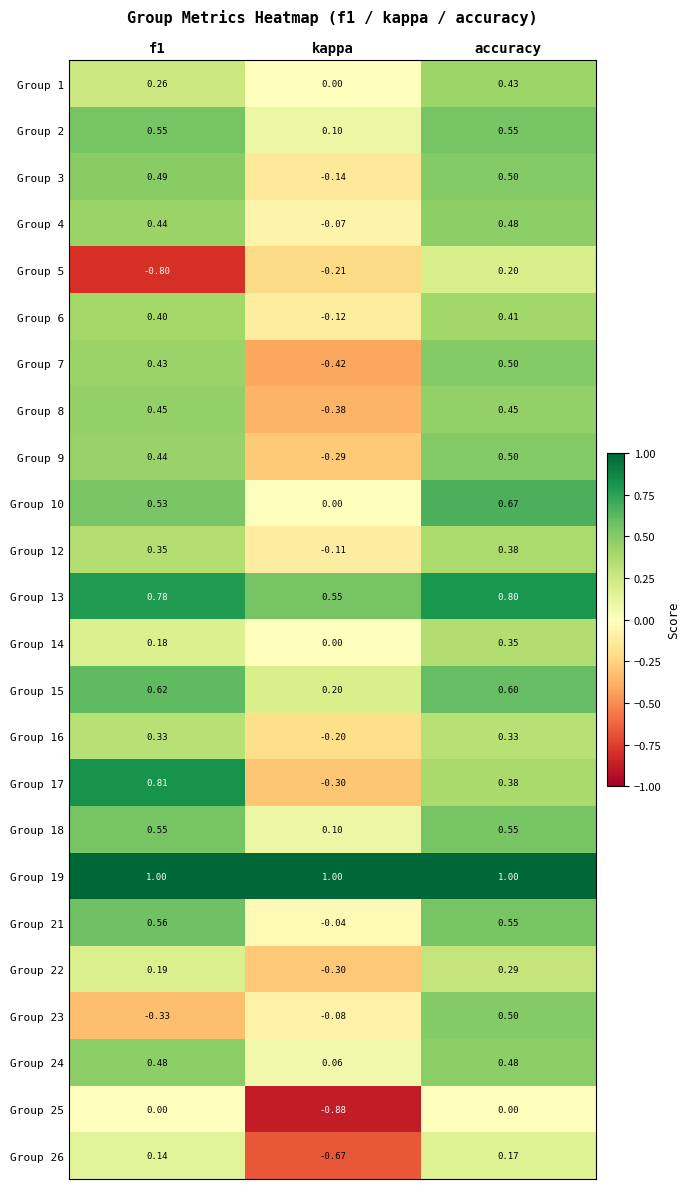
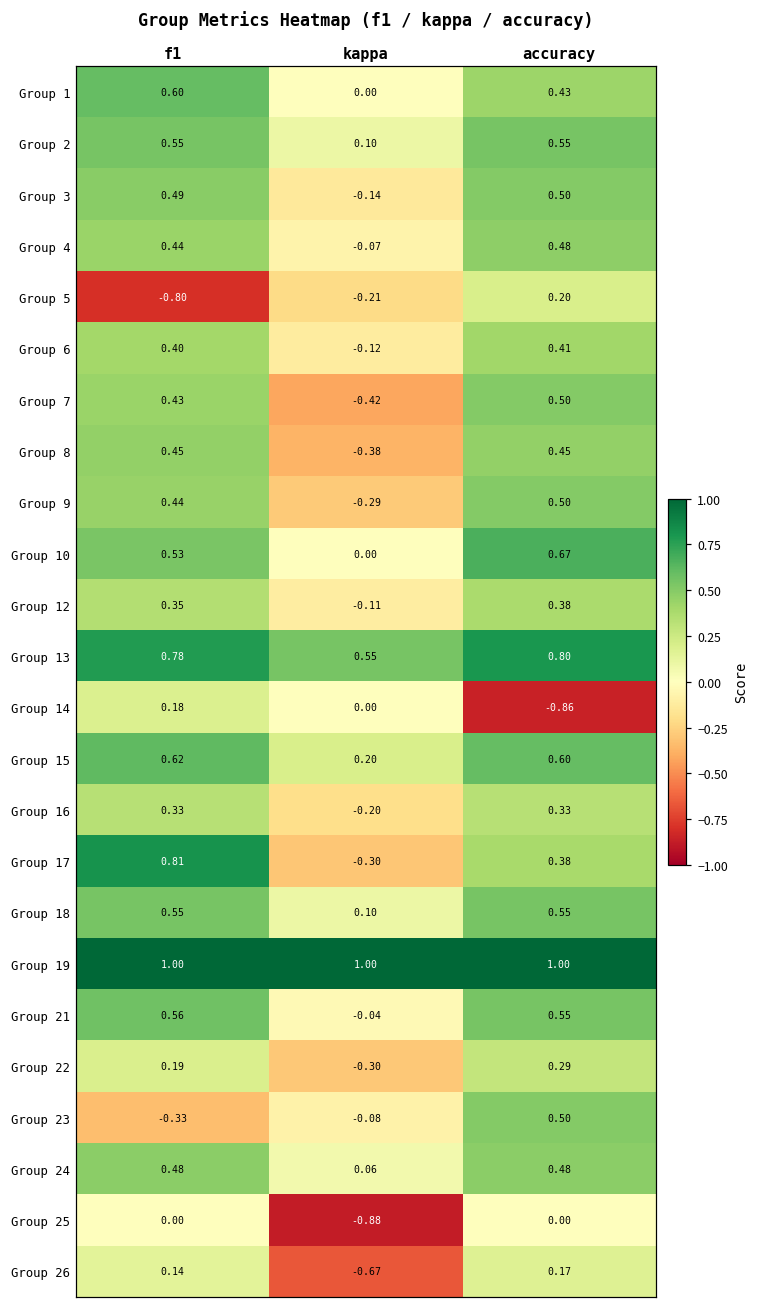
  {
    "Group 1": {
-     "f1": 0.26,
+     "f1": 0.60,
      "kappa": 0.00,
      "accuracy": 0.43
    },
    "Group 2": {
      "f1": 0.55,
      "kappa": 0.10,
      "accuracy": 0.55
    },
    "Group 3": {
      "f1": 0.49,
      "kappa": -0.14,
      "accuracy": 0.50
    },
    "Group 4": {
      "f1": 0.44,
      "kappa": -0.07,
      "accuracy": 0.48
    },
    "Group 5": {
      "f1": -0.80,
      "kappa": -0.21,
      "accuracy": 0.20
    },
    "Group 6": {
      "f1": 0.40,
      "kappa": -0.12,
      "accuracy": 0.41
    },
    "Group 7": {
      "f1": 0.43,
      "kappa": -0.42,
      "accuracy": 0.50
    },
    "Group 8": {
      "f1": 0.45,
      "kappa": -0.38,
      "accuracy": 0.45
    },
    "Group 9": {
      "f1": 0.44,
      "kappa": -0.29,
      "accuracy": 0.50
    },
    "Group 10": {
      "f1": 0.53,
      "kappa": 0.00,
      "accuracy": 0.67
    },
    "Group 12": {
      "f1": 0.35,
      "kappa": -0.11,
      "accuracy": 0.38
    },
    "Group 13": {
      "f1": 0.78,
      "kappa": 0.55,
      "accuracy": 0.80
    },
    "Group 14": {
      "f1": 0.18,
      "kappa": 0.00,
-     "accuracy": 0.35
+     "accuracy": -0.86
    },
    "Group 15": {
      "f1": 0.62,
      "kappa": 0.20,
      "accuracy": 0.60
    },
    "Group 16": {
      "f1": 0.33,
      "kappa": -0.20,
      "accuracy": 0.33
    },
    "Group 17": {
      "f1": 0.81,
      "kappa": -0.30,
      "accuracy": 0.38
    },
    "Group 18": {
      "f1": 0.55,
      "kappa": 0.10,
      "accuracy": 0.55
    },
    "Group 19": {
      "f1": 1.00,
      "kappa": 1.00,
      "accuracy": 1.00
    },
    "Group 21": {
      "f1": 0.56,
      "kappa": -0.04,
      "accuracy": 0.55
    },
    "Group 22": {
      "f1": 0.19,
      "kappa": -0.30,
      "accuracy": 0.29
    },
    "Group 23": {
      "f1": -0.33,
      "kappa": -0.08,
      "accuracy": 0.50
    },
    "Group 24": {
      "f1": 0.48,
      "kappa": 0.06,
      "accuracy": 0.48
    },
    "Group 25": {
      "f1": 0.00,
      "kappa": -0.88,
      "accuracy": 0.00
    },
    "Group 26": {
      "f1": 0.14,
      "kappa": -0.67,
      "accuracy": 0.17
    }
  }
